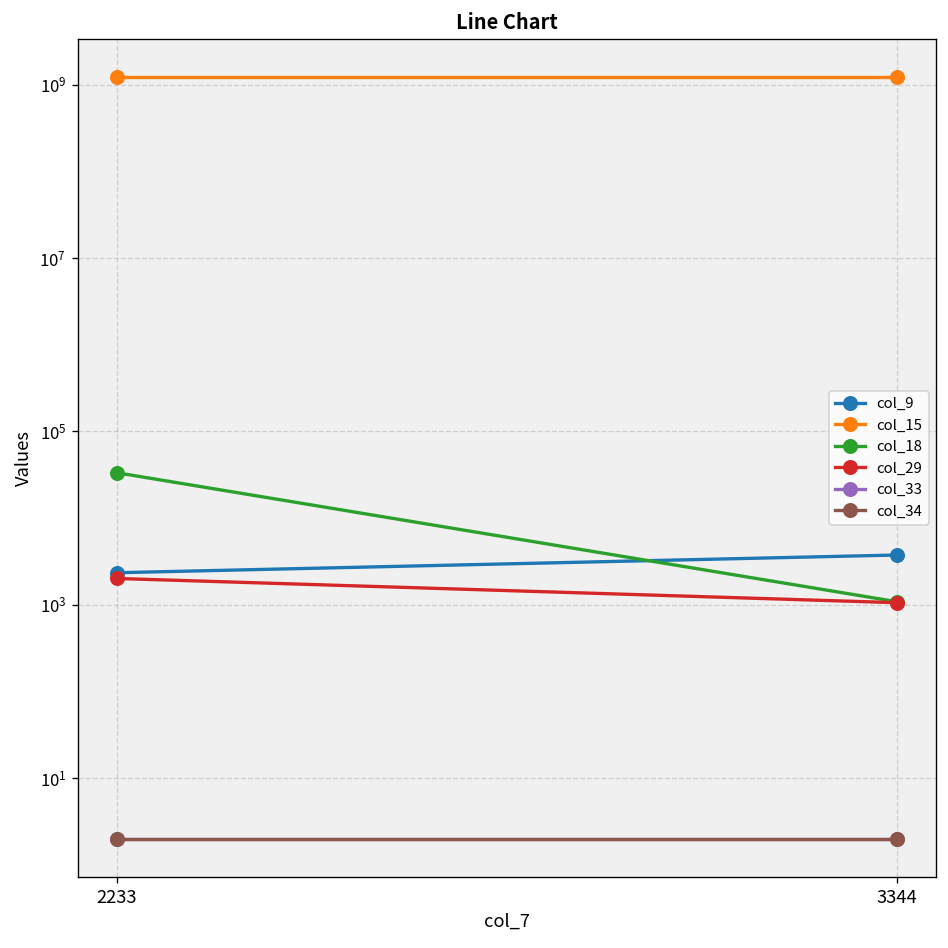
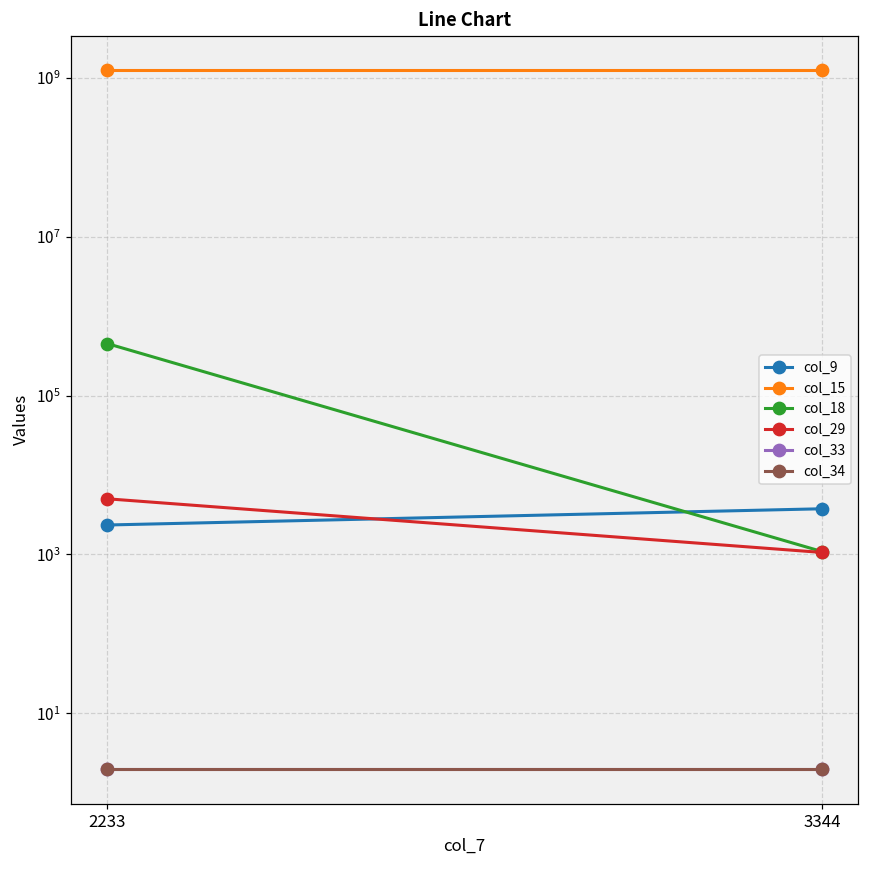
  {
    "col_9": {
      "2233": 2300,
      "3344": 4000
    },
    "col_15": {
      "2233": 1200000000,
      "3344": 1200000000
    },
    "col_18": {
-     "2233": 30000
+     "2233": 500000
    },
    "col_29": {
-     "2233": 2000
+     "2233": 5000
    },
    "col_34": {
      "2233": 2,
      "3344": 2
    }
  }
